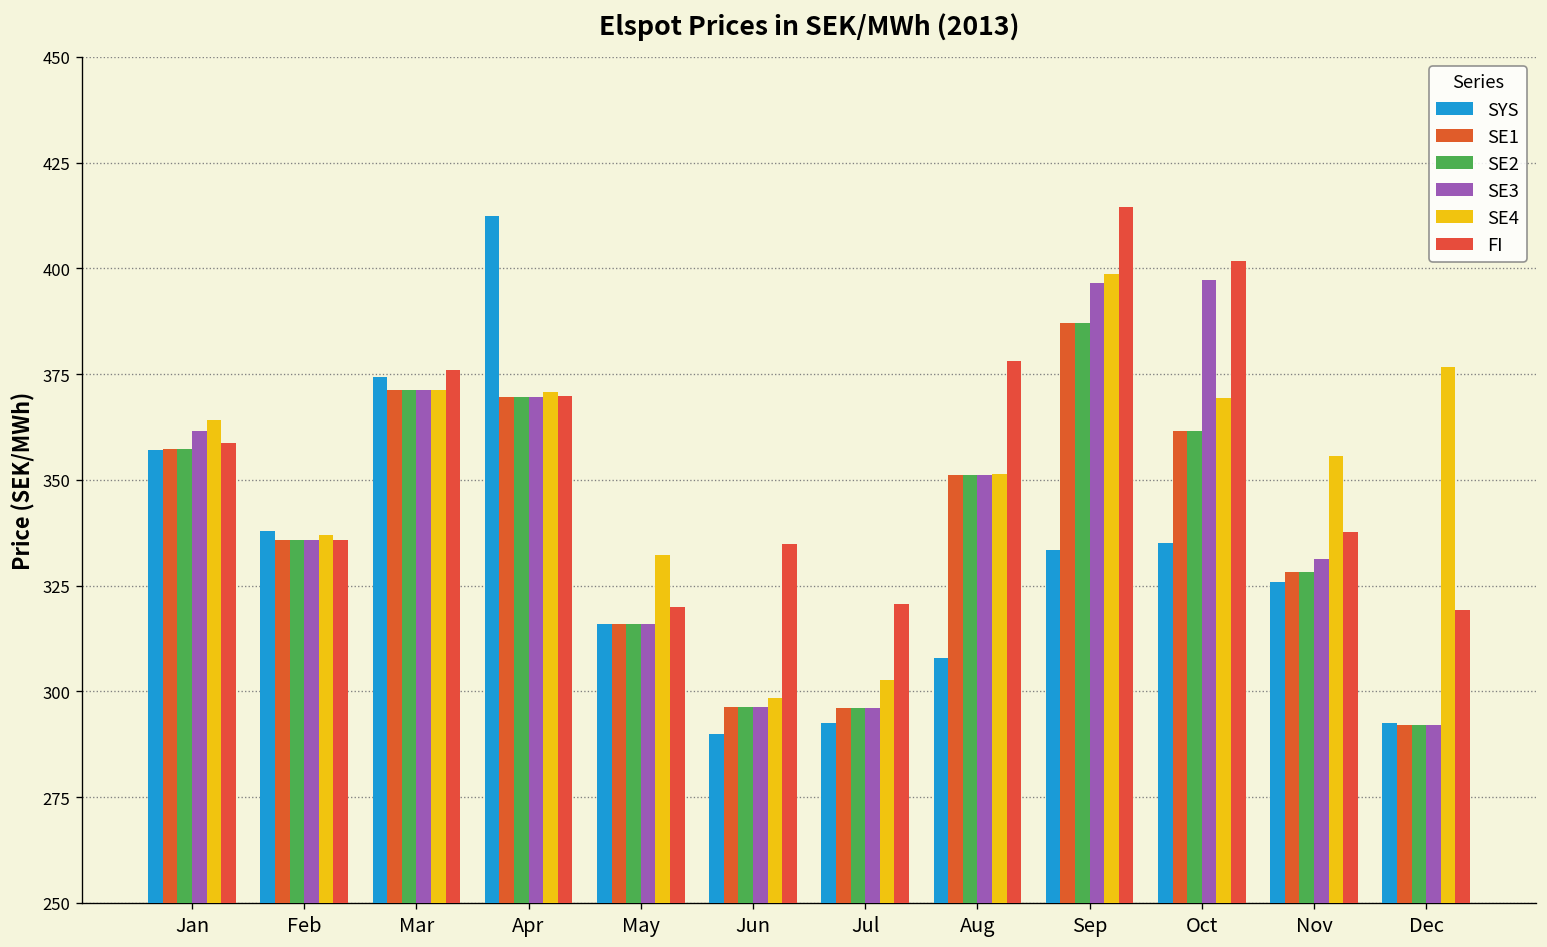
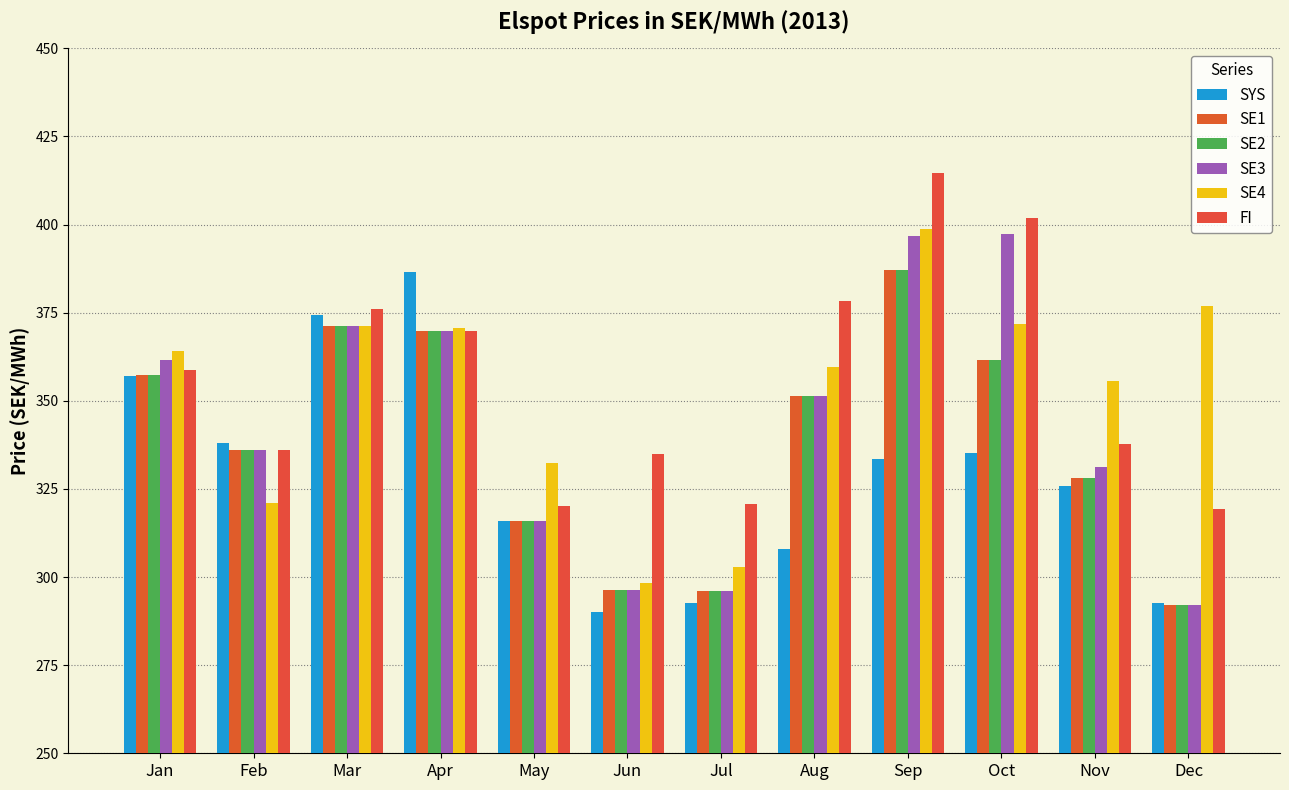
  {
    "SYS": {
      "Jan": 357,
      "Feb": 338,
      "Mar": 374,
-     "Apr": 412,
+     "Apr": 387,
      "May": 316,
      "Jun": 290,
      "Jul": 293,
      "Aug": 308,
      "Sep": 333,
      "Oct": 335,
      "Nov": 326,
      "Dec": 293
    },
    "SE2": {
      "Jan": 357,
      "Feb": 336,
      "Mar": 371,
      "Apr": 370,
      "May": 316,
      "Jun": 296,
      "Jul": 296,
      "Aug": 351,
      "Sep": 387,
      "Oct": 362,
      "Nov": 328,
      "Dec": 292
    },
    "SE3": {
      "Jan": 361,
      "Feb": 336,
      "Mar": 371,
      "Apr": 370,
      "May": 316,
      "Jun": 296,
      "Jul": 296,
      "Aug": 351,
      "Sep": 397,
      "Oct": 397,
      "Nov": 331,
      "Dec": 292
    },
    "SE4": {
      "Jan": 364,
-     "Feb": 337,
+     "Feb": 321,
      "Mar": 371,
      "Apr": 371,
      "May": 332,
      "Jun": 298,
      "Jul": 303,
-     "Aug": 351,
+     "Aug": 360,
      "Sep": 399,
-     "Oct": 369,
+     "Oct": 372,
      "Nov": 356,
      "Dec": 377
    }
  }
